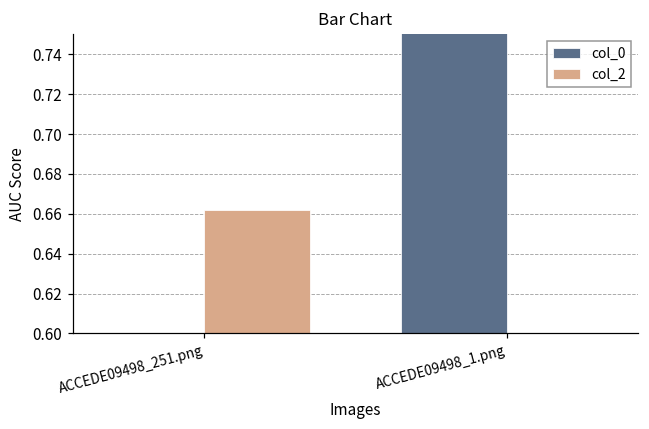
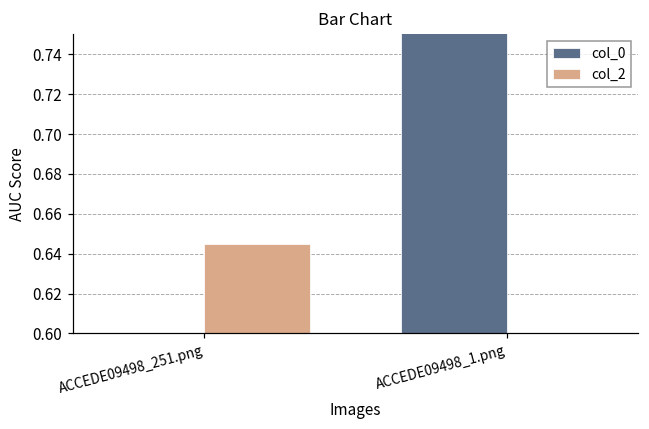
  {
    "col_2": {
-     "ACCEDE09498_251.png": 0.662
+     "ACCEDE09498_251.png": 0.645
    }
  }
